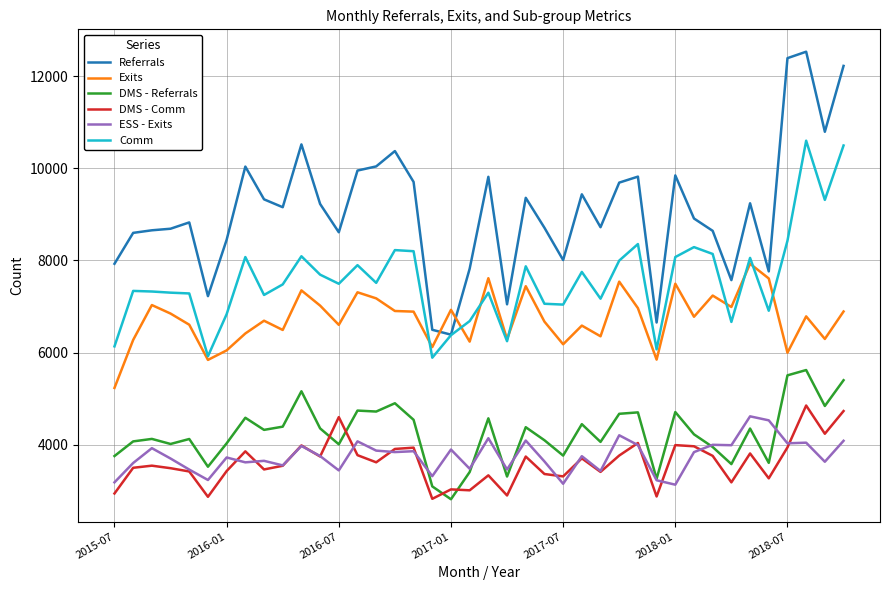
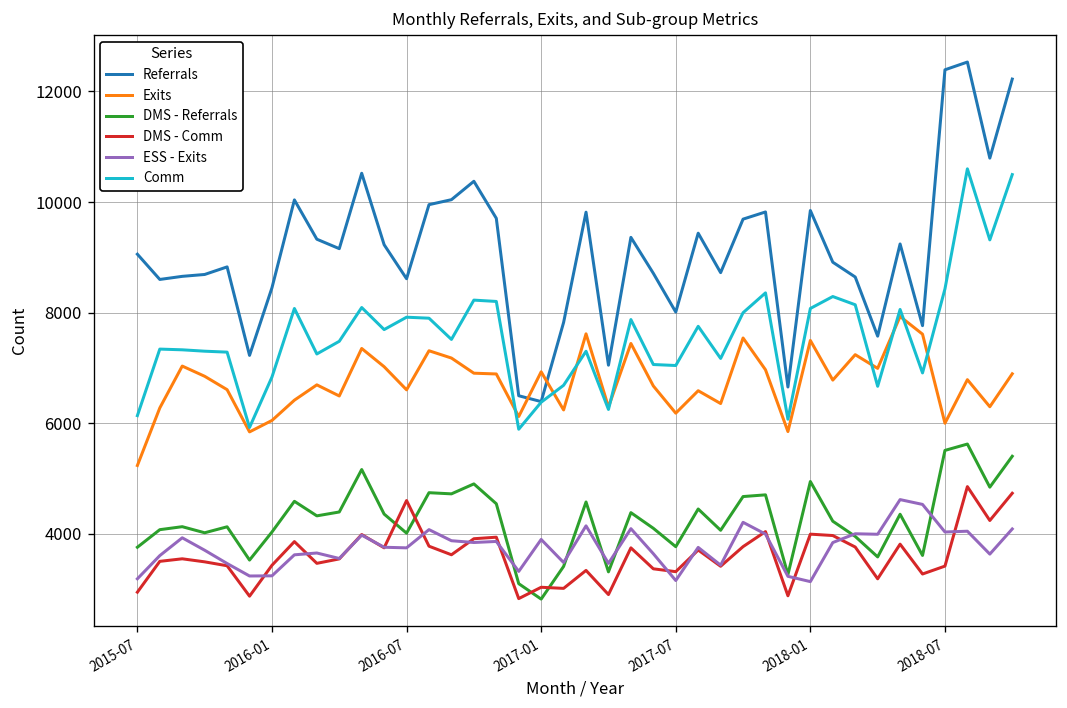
  {
    "Referrals": {
-     "2015-07": 7900,
+     "2015-07": 9100,
      "2016-01": 8400,
      "2016-07": 8600,
      "2017-07": 8000,
      "2018-01": 9800,
      "2018-07": 12400
    },
    "Exits": {
      "2015-07": 5200,
      "2016-01": 6000,
      "2016-07": 6600,
      "2017-01": 6900,
      "2017-07": 6200,
      "2018-01": 7500,
      "2018-07": 6000
    },
    "DMS - Referrals": {
      "2015-07": 3800,
      "2016-01": 4000,
      "2016-07": 4000,
      "2017-01": 2800,
      "2017-07": 3800,
-     "2018-01": 4700,
+     "2018-01": 4900,
      "2018-07": 5500
    },
    "DMS - Comm": {
      "2015-07": 2900,
      "2016-01": 3400,
      "2016-07": 4600,
      "2017-01": 3000,
      "2017-07": 3300,
      "2018-01": 4000,
-     "2018-07": 3900
+     "2018-07": 3400
    },
    "ESS - Exits": {
      "2015-07": 3200,
-     "2016-01": 3700,
-     "2016-07": 3400,
+     "2016-01": 3200,
+     "2016-07": 3700,
      "2017-01": 3900,
      "2017-07": 3200,
      "2018-01": 3100,
      "2018-07": 4000
    },
    "Comm": {
      "2015-07": 6100,
      "2016-01": 6800,
-     "2016-07": 7500,
+     "2016-07": 7900,
      "2017-07": 7000,
      "2018-01": 8100,
      "2018-07": 8400
    }
  }
